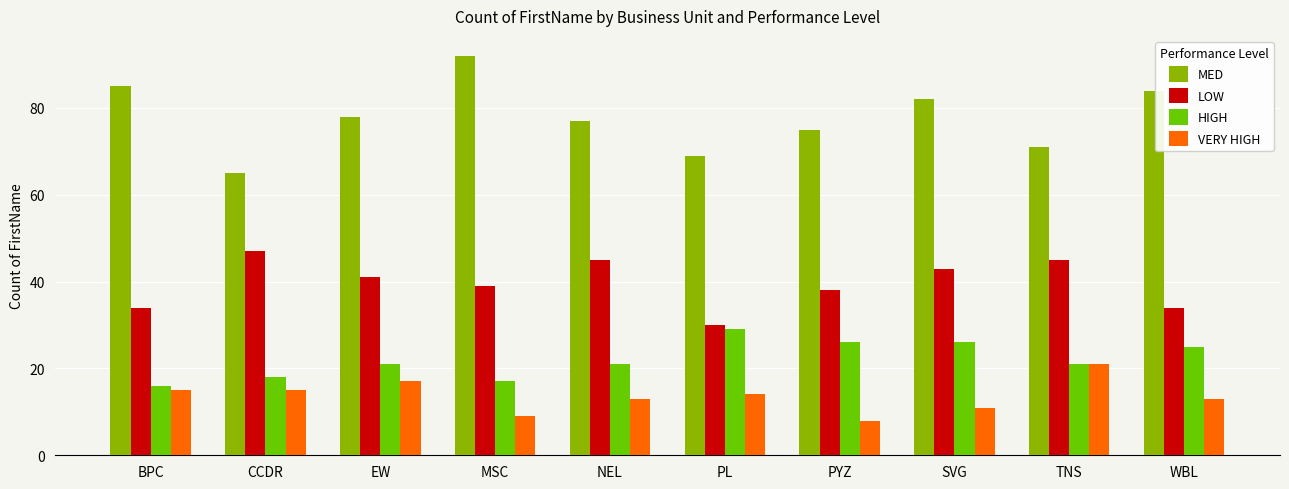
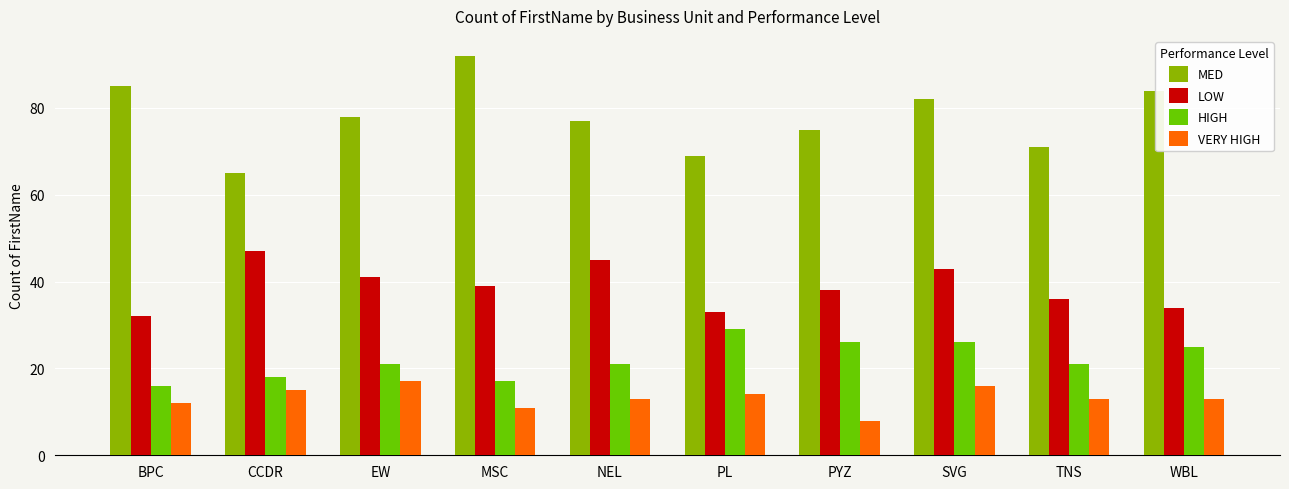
  {
    "LOW": {
-     "BPC": 34,
+     "BPC": 32,
      "CCDR": 47,
      "EW": 41,
      "MSC": 39,
      "NEL": 45,
-     "PL": 30,
+     "PL": 33,
      "PYZ": 38,
      "SVG": 43,
-     "TNS": 45,
+     "TNS": 36,
      "WBL": 34
    },
    "VERY HIGH": {
-     "BPC": 15,
+     "BPC": 12,
      "CCDR": 15,
      "EW": 17,
-     "MSC": 9,
+     "MSC": 11,
      "NEL": 13,
      "PL": 14,
      "PYZ": 8,
-     "SVG": 11,
-     "TNS": 21,
+     "SVG": 16,
+     "TNS": 13,
      "WBL": 13
    }
  }
